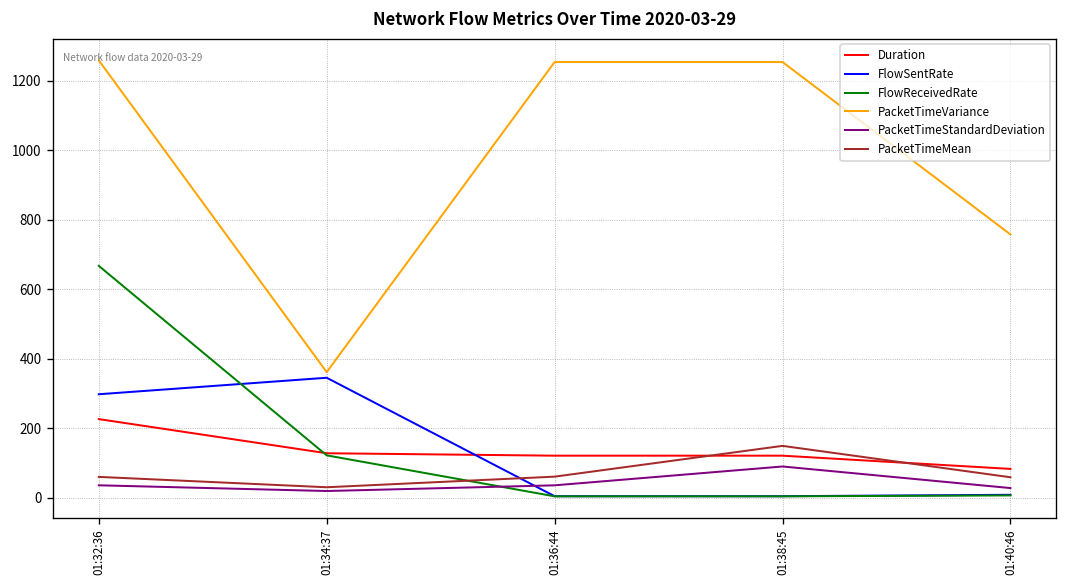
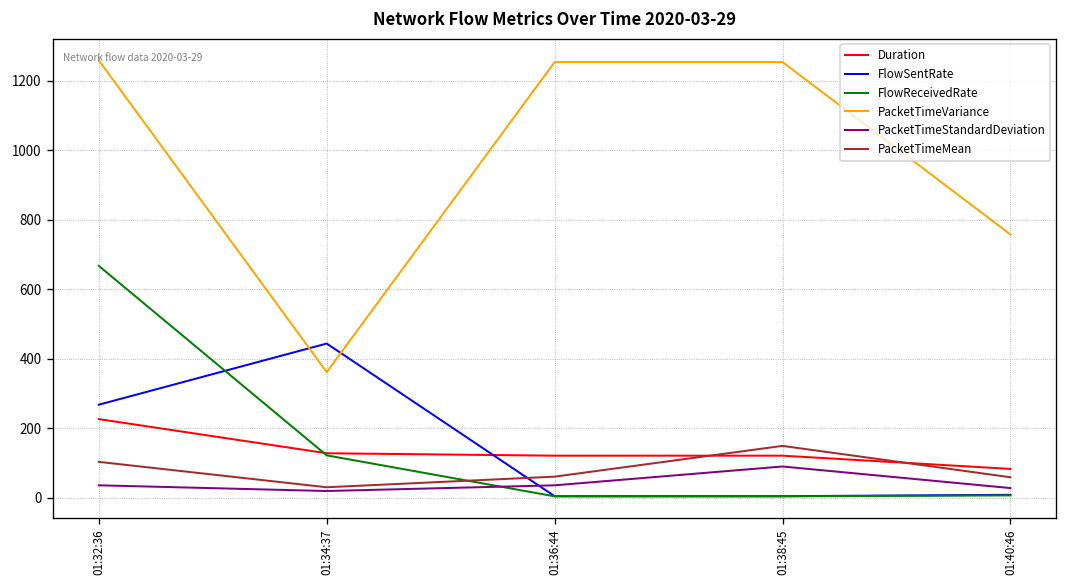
  {
    "Duration": {
      "01:32:36": 230,
      "01:36:44": 120,
      "01:38:45": 120,
      "01:40:46": 80
    },
    "FlowSentRate": {
-     "01:32:36": 300,
-     "01:34:37": 350
+     "01:32:36": 270,
+     "01:34:37": 440
    },
    "FlowReceivedRate": {
      "01:32:36": 670
    },
    "PacketTimeVariance": {
      "01:34:37": 360,
      "01:36:44": 1250,
      "01:38:45": 1250,
      "01:40:46": 760
    },
    "PacketTimeStandardDeviation": {
      "01:32:36": 40,
      "01:34:37": 20,
      "01:36:44": 40,
      "01:38:45": 90,
      "01:40:46": 30
    },
    "PacketTimeMean": {
-     "01:32:36": 60,
+     "01:32:36": 100,
      "01:34:37": 30,
      "01:36:44": 60,
      "01:38:45": 150,
      "01:40:46": 60
    }
  }
